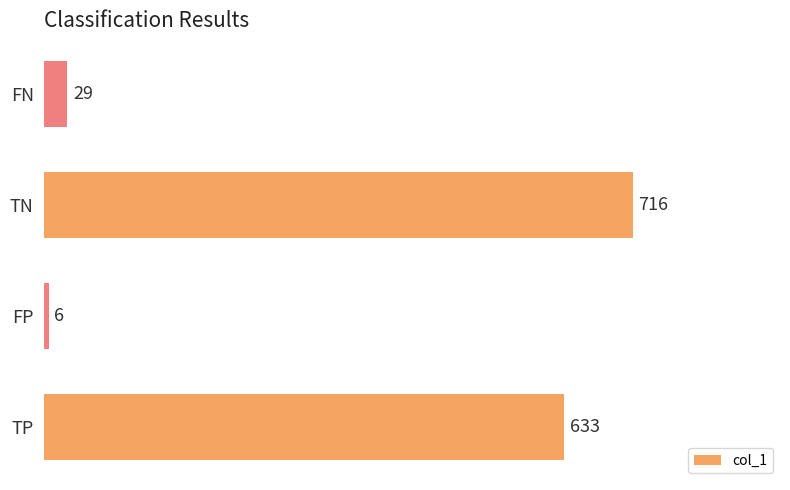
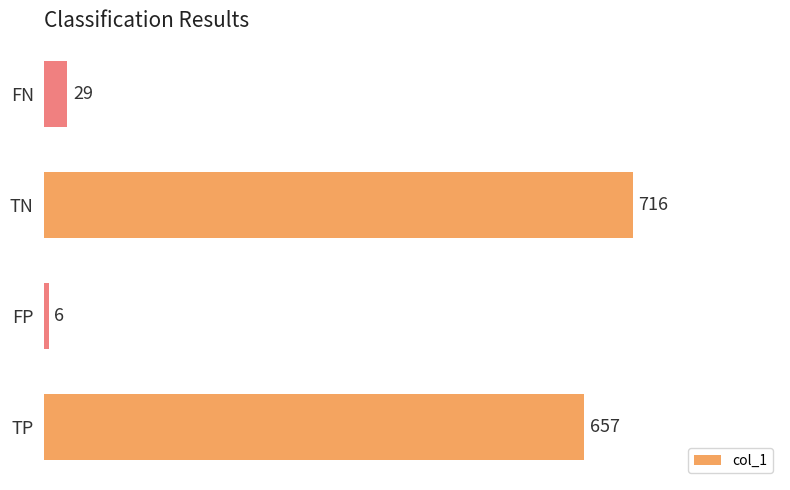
  {
    "FN": 29,
    "TN": 716,
    "FP": 6,
-   "TP": 633
+   "TP": 657
  }
